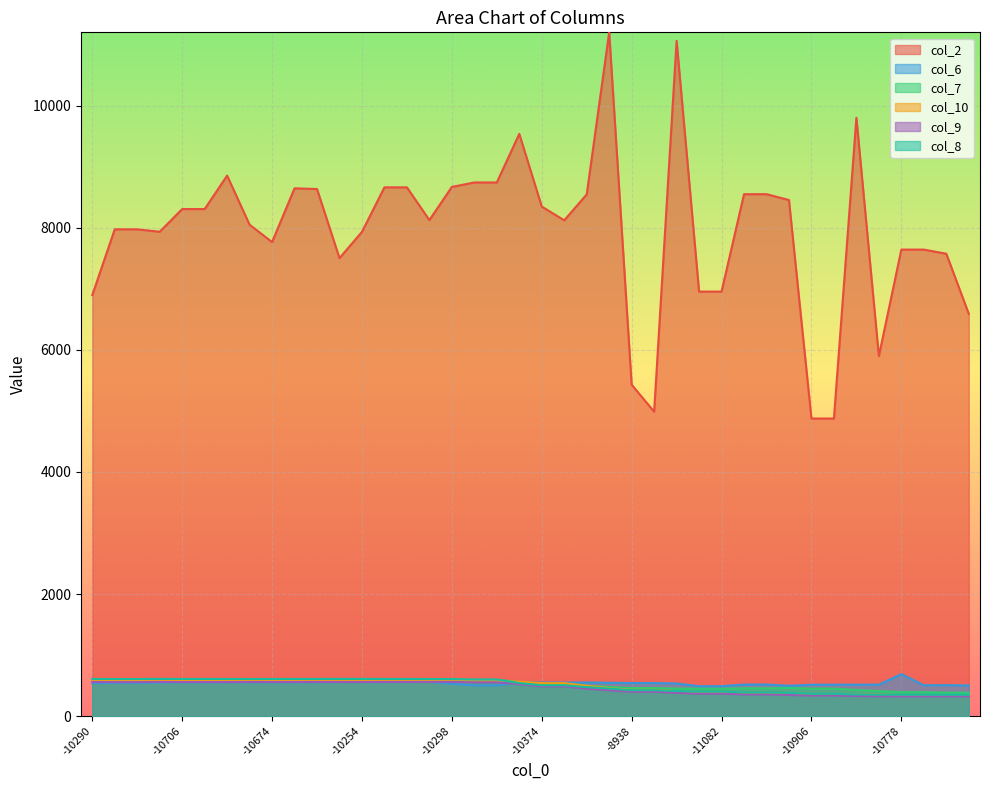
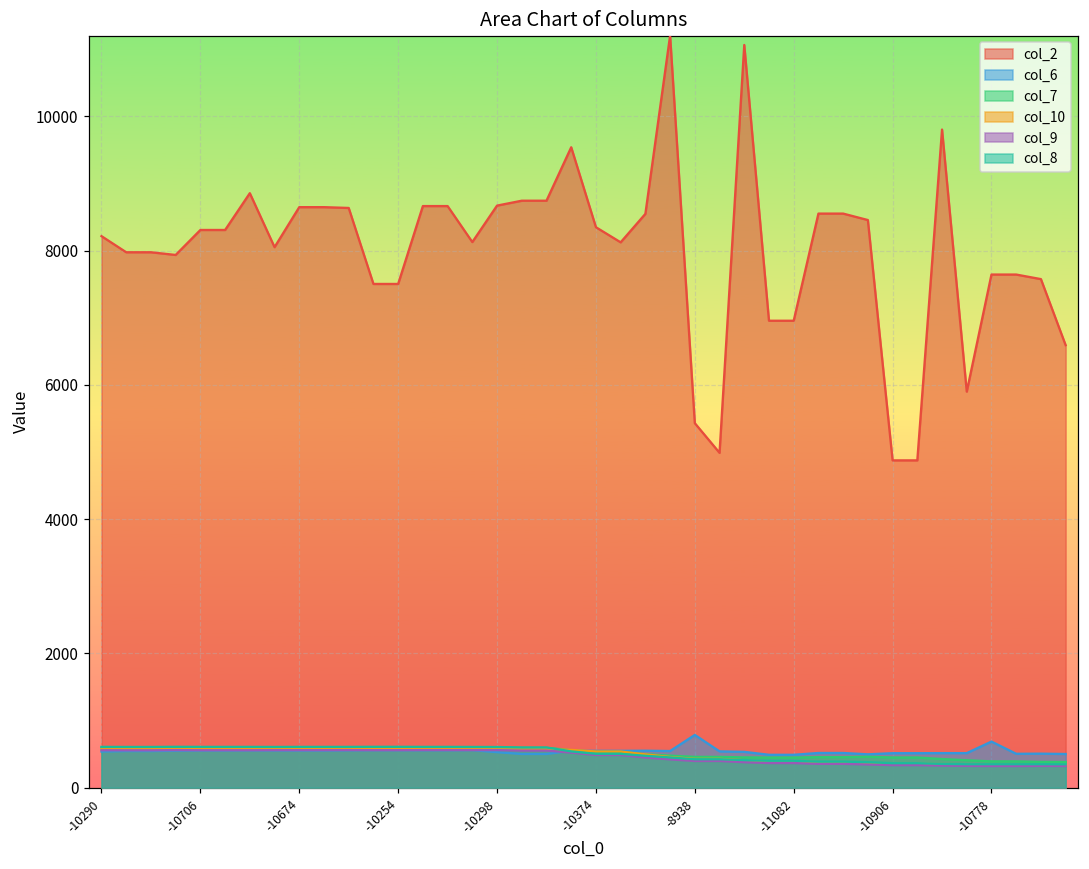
  {
    "col_2": {
-     "-10290": 6900,
+     "-10290": 8200,
      "-10706": 8300,
-     "-10674": 7800,
-     "-10254": 7900,
+     "-10674": 8600,
+     "-10254": 7500,
      "-10298": 8700,
      "-10374": 8300,
      "-8938": 5400,
      "-11082": 7000,
      "-10906": 4900,
      "-10778": 7600
    },
    "col_6": {
-     "-8938": 500,
+     "-8938": 800,
      "-10906": 500,
      "-10778": 700
    }
  }
